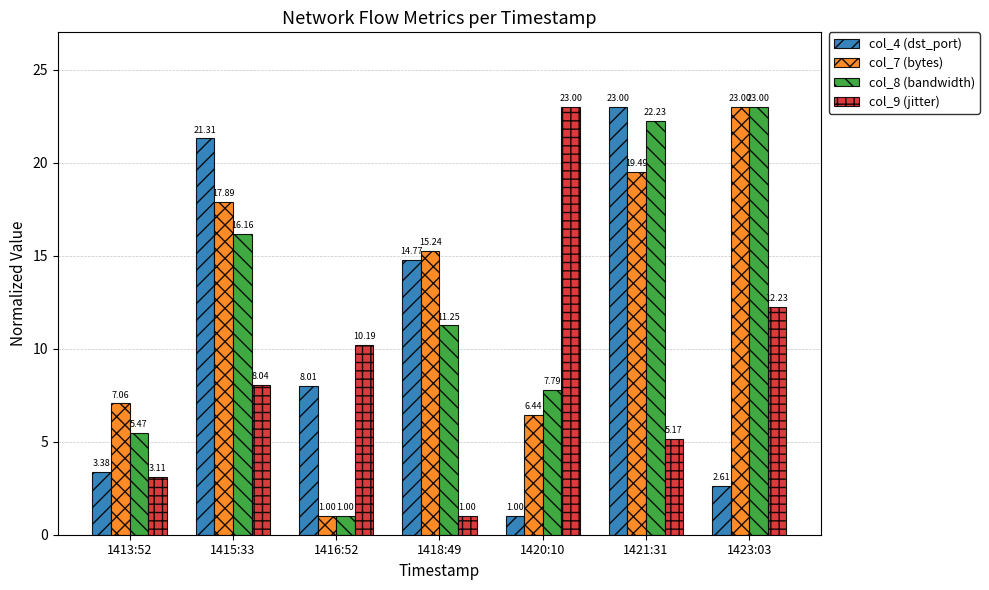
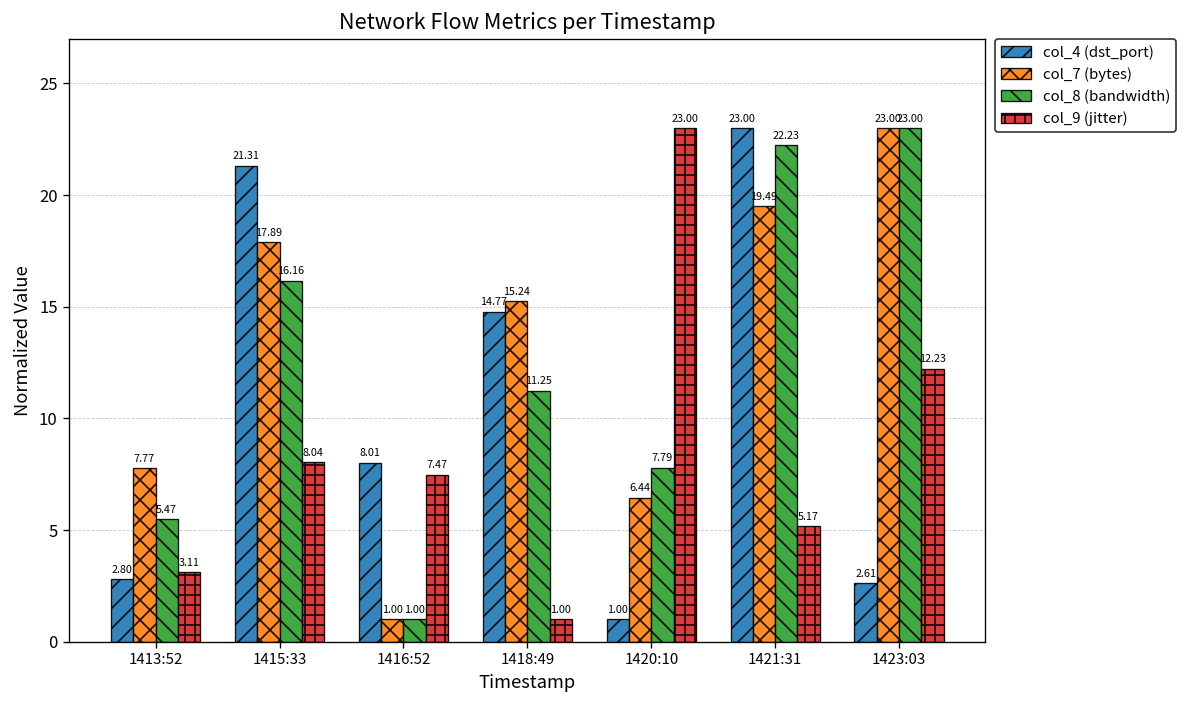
  {
    "col_4 (dst_port)": {
-     "1413:52": 3.38,
+     "1413:52": 2.80,
      "1415:33": 21.31,
      "1416:52": 8.01,
      "1418:49": 14.77,
      "1420:10": 1.00,
      "1421:31": 23.00,
      "1423:03": 2.61
    },
    "col_7 (bytes)": {
-     "1413:52": 7.06,
+     "1413:52": 7.77,
      "1415:33": 17.89,
      "1416:52": 1.00,
      "1418:49": 15.24,
      "1420:10": 6.44,
      "1421:31": 19.49
    },
    "col_8 (bandwidth)": {
      "1413:52": 5.47,
      "1415:33": 16.16,
      "1416:52": 1.00,
      "1418:49": 11.25,
      "1420:10": 7.79,
      "1421:31": 22.23
    },
    "col_9 (jitter)": {
      "1413:52": 3.11,
      "1415:33": 8.04,
-     "1416:52": 10.19,
+     "1416:52": 7.47,
      "1418:49": 1.00,
      "1420:10": 23.00,
      "1421:31": 5.17,
      "1423:03": 12.23
    }
  }
